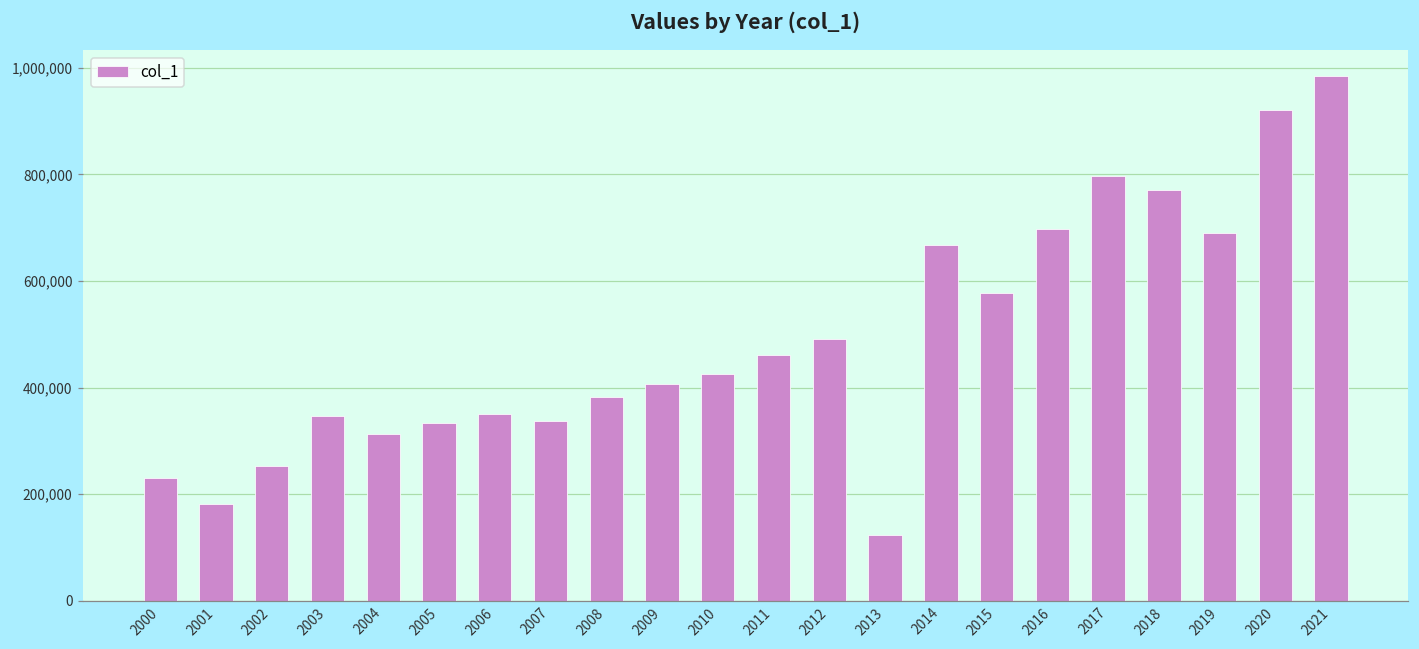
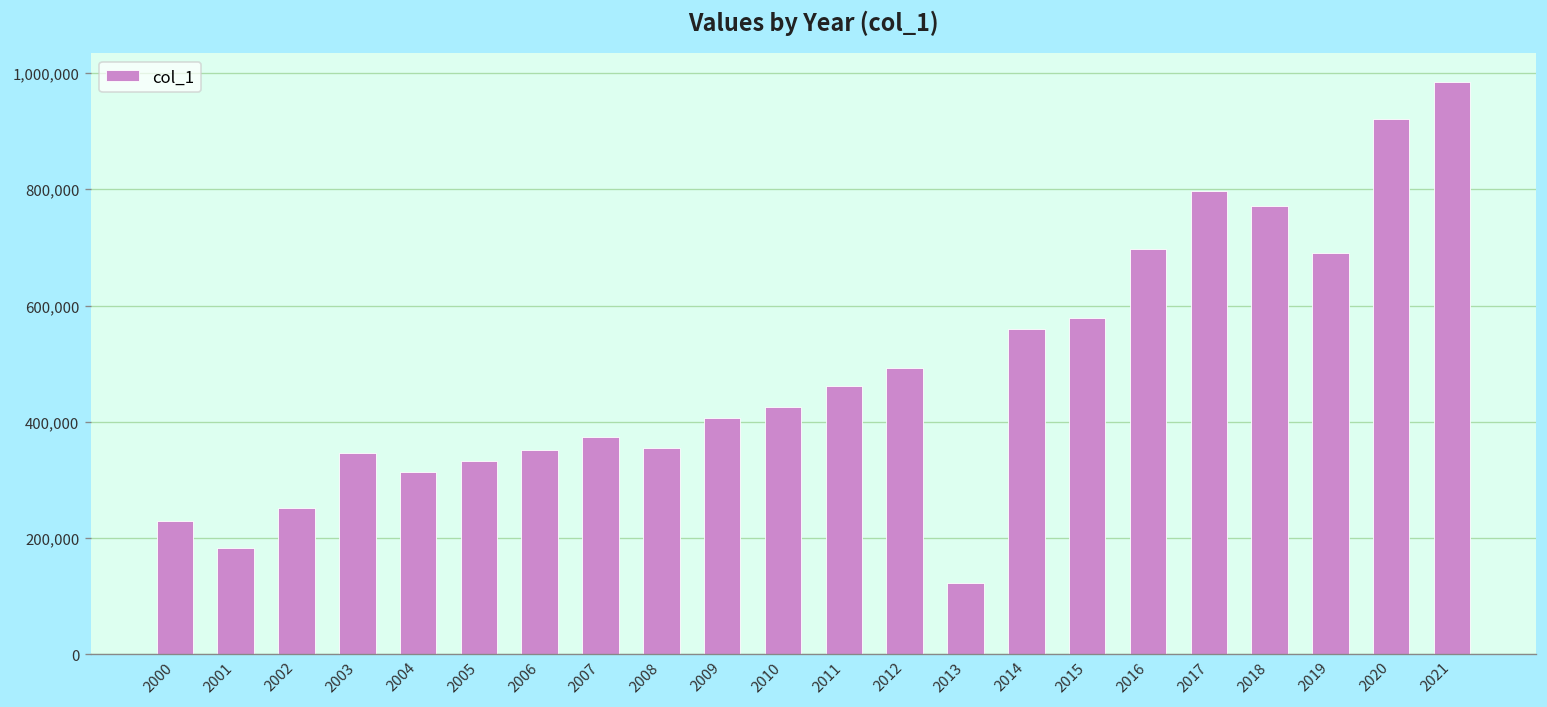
  {
    "2000": "230,000",
    "2001": "180,000",
    "2002": "250,000",
    "2003": "350,000",
    "2004": "310,000",
    "2005": "330,000",
    "2006": "350,000",
-   "2007": "340,000",
-   "2008": "380,000",
+   "2007": "370,000",
+   "2008": "360,000",
    "2009": "410,000",
    "2010": "430,000",
    "2011": "460,000",
    "2012": "490,000",
    "2013": "120,000",
-   "2014": "670,000",
+   "2014": "560,000",
    "2015": "580,000",
    "2016": "700,000",
    "2017": "800,000",
    "2018": "770,000",
    "2019": "690,000",
    "2020": "920,000",
    "2021": "980,000"
  }
